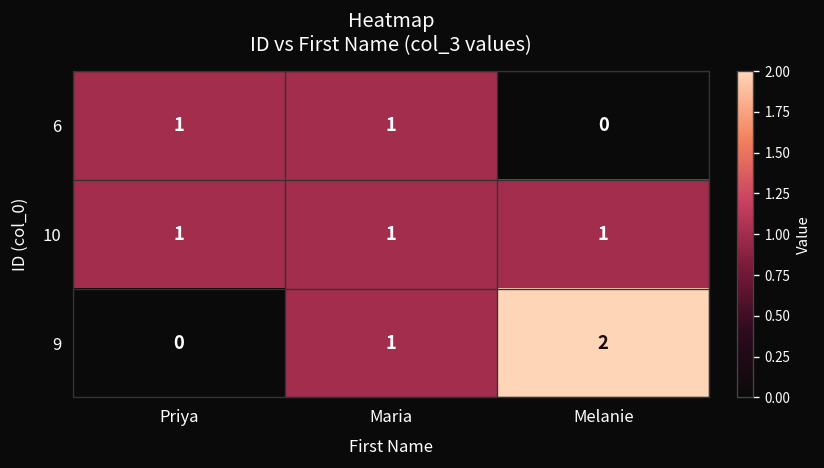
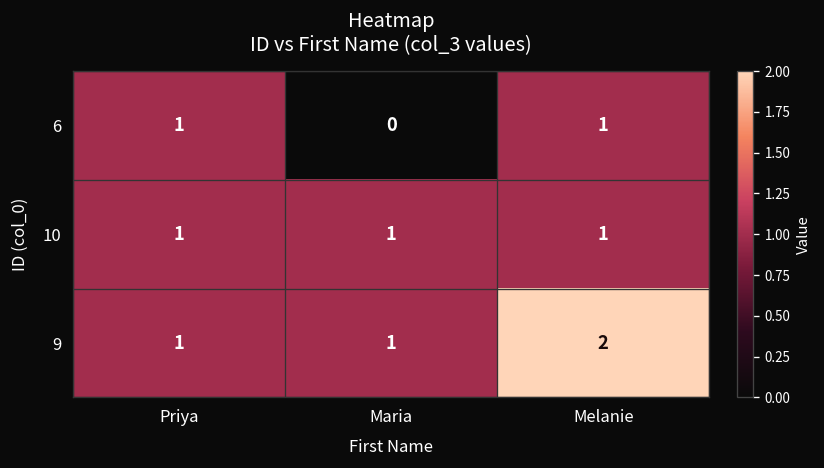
  {
    "6": {
      "Priya": 1,
-     "Maria": 1,
-     "Melanie": 0
+     "Maria": 0,
+     "Melanie": 1
    },
    "10": {
      "Priya": 1,
      "Maria": 1,
      "Melanie": 1
    },
    "9": {
-     "Priya": 0,
+     "Priya": 1,
      "Maria": 1,
      "Melanie": 2
    }
  }
